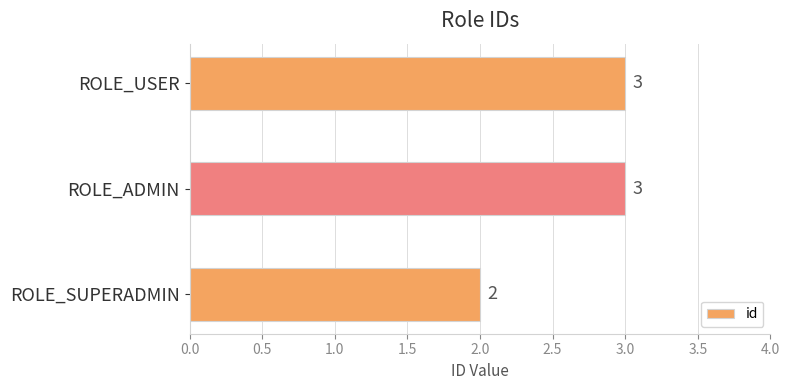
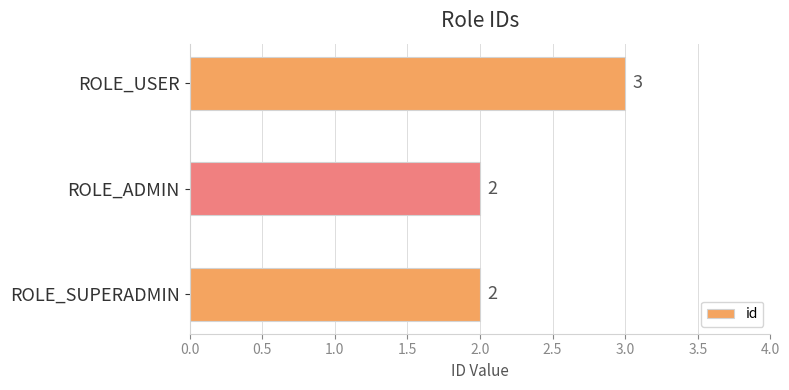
  {
    "ROLE_USER": 3,
-   "ROLE_ADMIN": 3,
+   "ROLE_ADMIN": 2,
    "ROLE_SUPERADMIN": 2
  }
